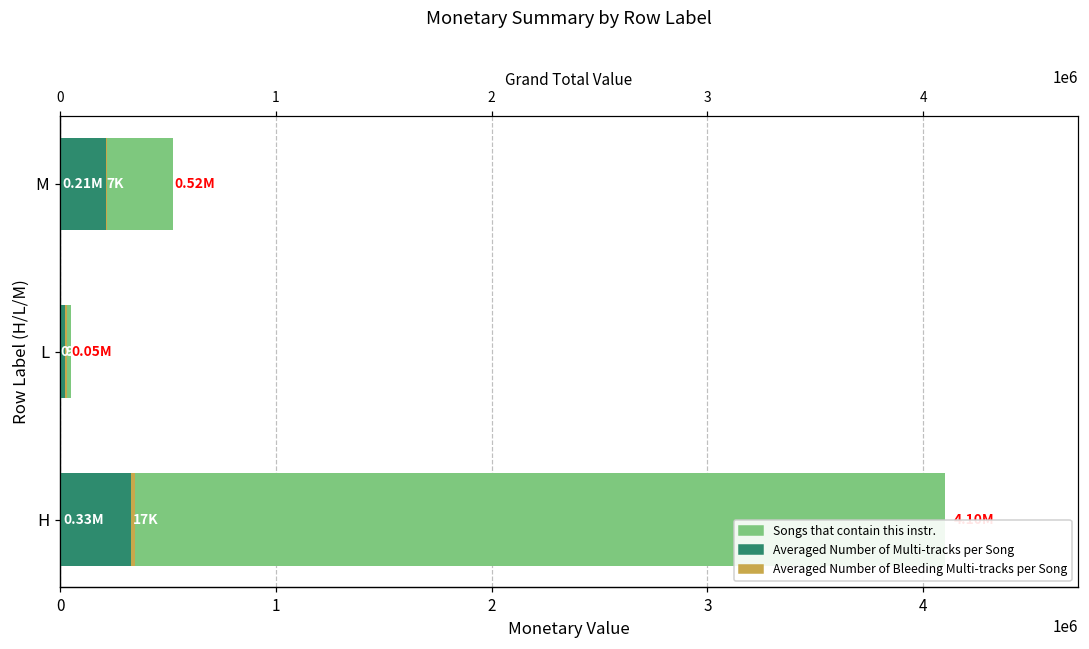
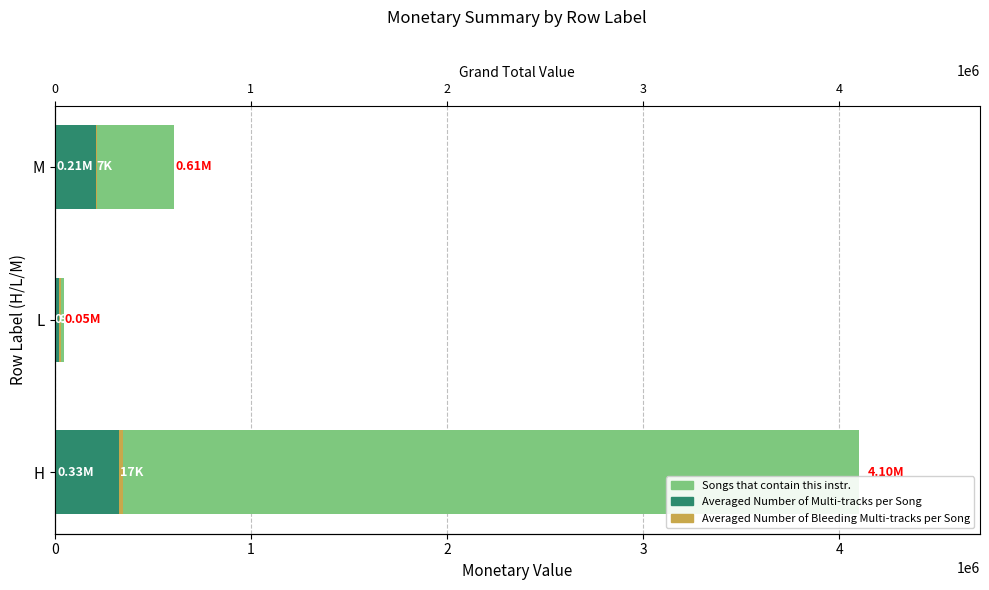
  {
    "Songs that contain this instr.": {
-     "M": "0.52M",
+     "M": "0.61M",
      "L": "0.05M"
    }
  }
